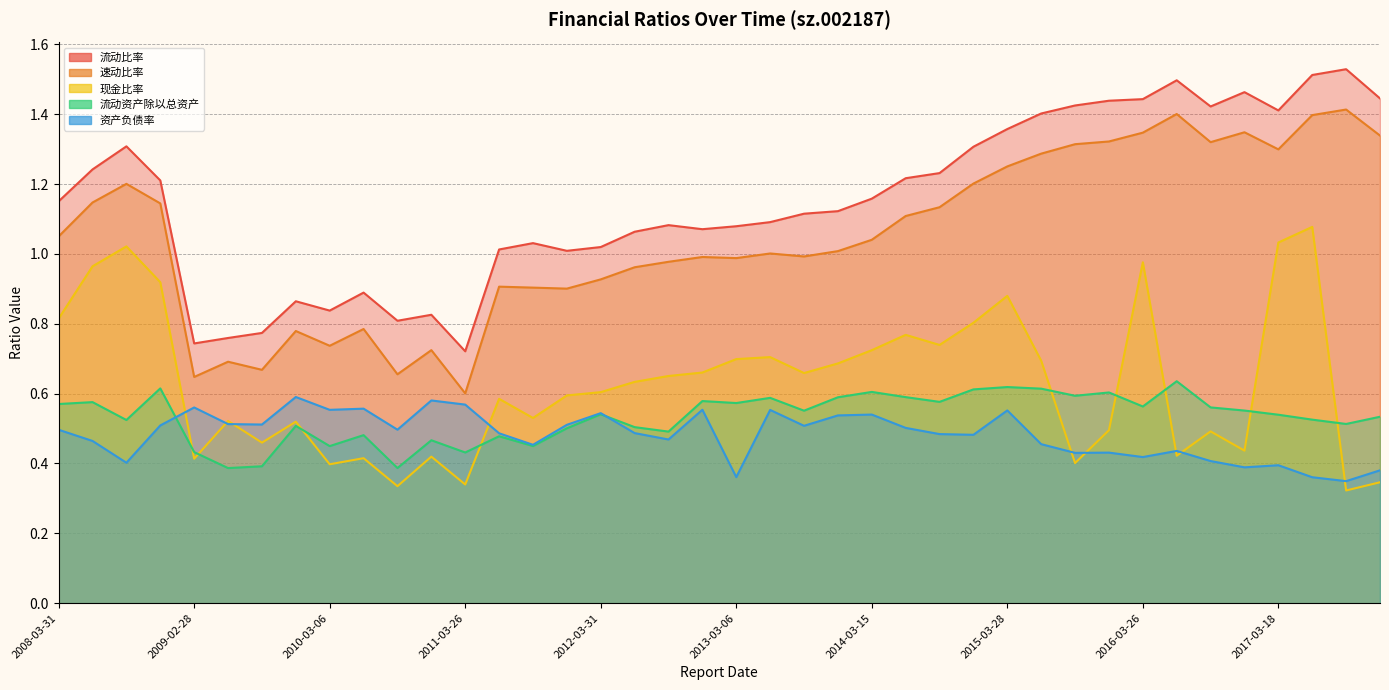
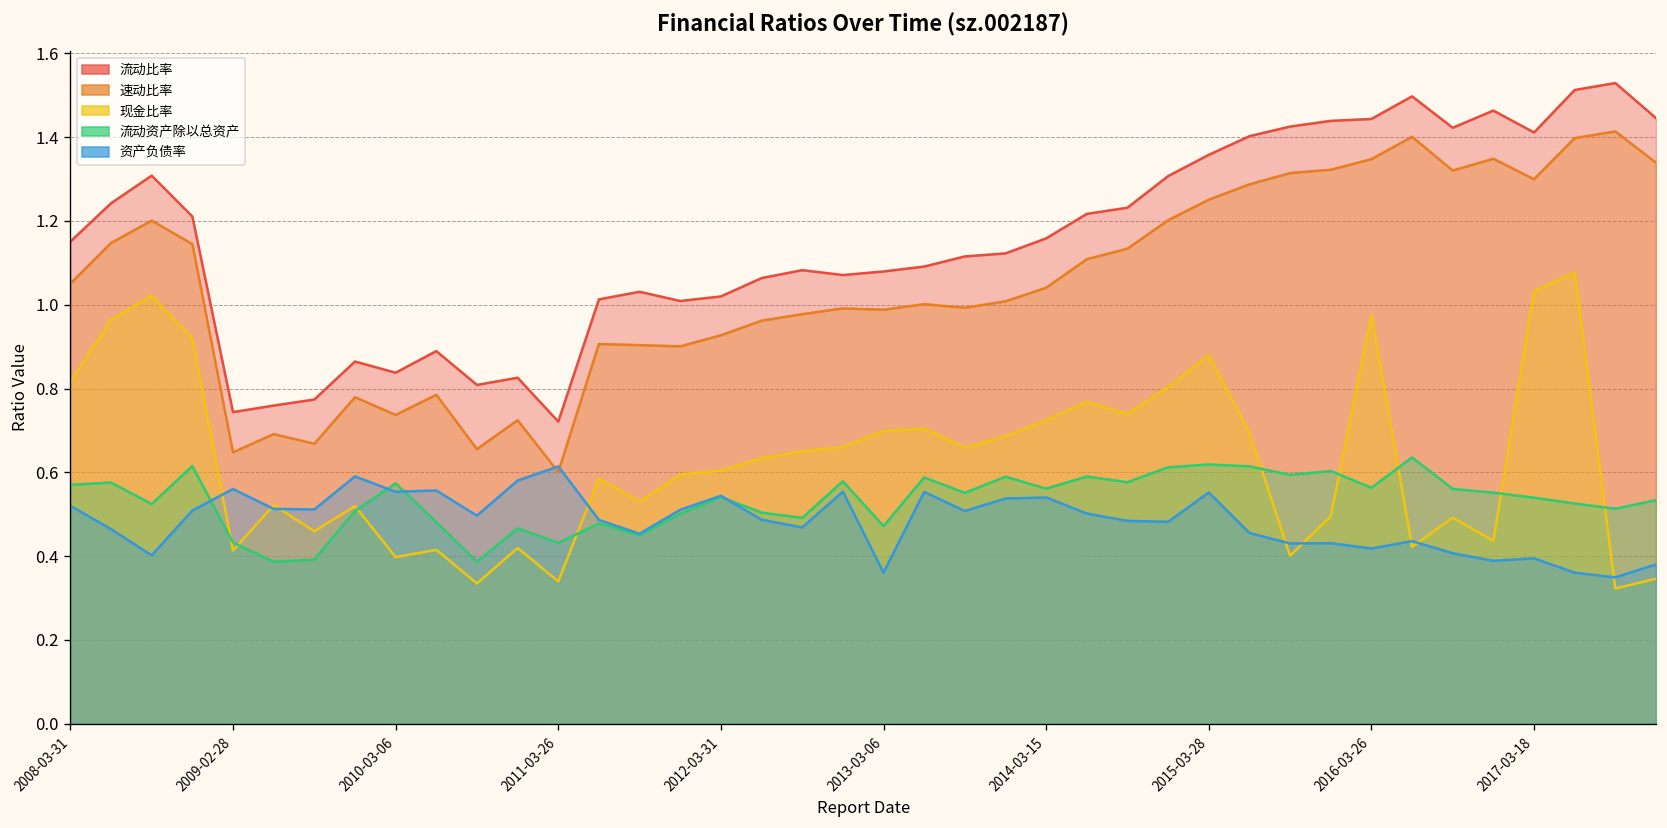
  {
    "流动资产除以总资产": {
      "2008-03-31": 0.57,
      "2009-02-28": 0.43,
-     "2010-03-06": 0.45,
+     "2010-03-06": 0.57,
      "2011-03-26": 0.43,
-     "2013-03-06": 0.57,
-     "2014-03-15": 0.60,
+     "2013-03-06": 0.47,
+     "2014-03-15": 0.56,
      "2015-03-28": 0.62,
      "2016-03-26": 0.56,
      "2017-03-18": 0.54
    },
    "资产负债率": {
-     "2008-03-31": 0.50,
+     "2008-03-31": 0.52,
      "2009-02-28": 0.56,
      "2010-03-06": 0.55,
-     "2011-03-26": 0.57,
+     "2011-03-26": 0.61,
      "2013-03-06": 0.36,
      "2014-03-15": 0.54,
      "2015-03-28": 0.55,
      "2016-03-26": 0.42,
      "2017-03-18": 0.39
    }
  }
